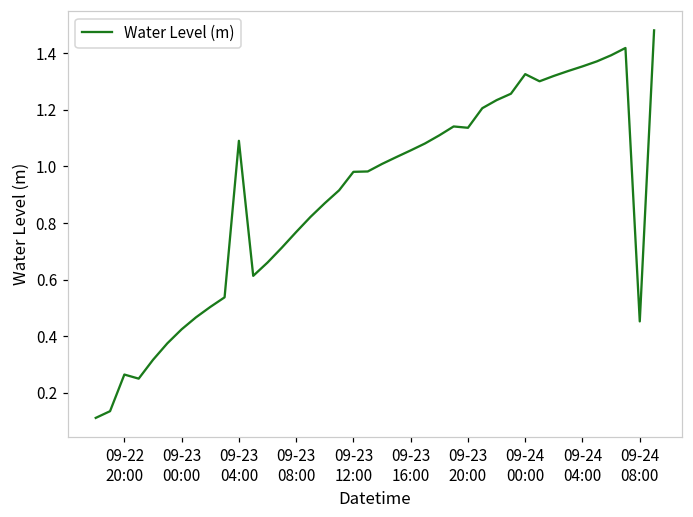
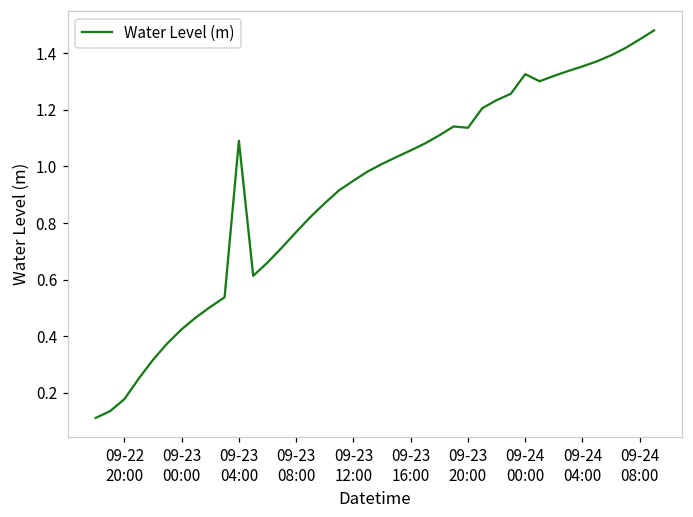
  {
-   "09-22 20:00": 0.27,
+   "09-22 20:00": 0.18,
    "09-23 00:00": 0.42,
    "09-23 04:00": 1.09,
    "09-23 08:00": 0.77,
-   "09-23 12:00": 0.98,
+   "09-23 12:00": 0.95,
    "09-23 16:00": 1.06,
    "09-23 20:00": 1.14,
    "09-24 00:00": 1.33,
    "09-24 04:00": 1.35,
-   "09-24 08:00": 0.45
+   "09-24 08:00": 1.45
  }
